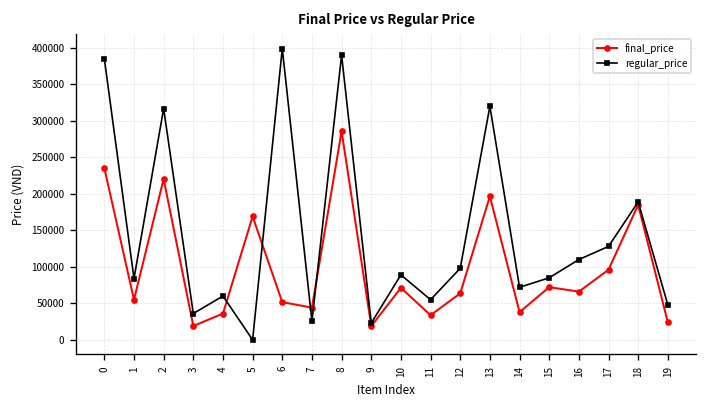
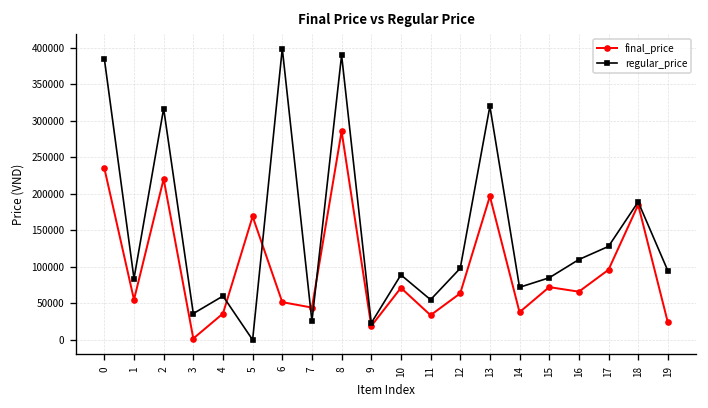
  {
    "final_price": {
      "0": 240000,
      "1": 60000,
      "2": 220000,
-     "3": 20000,
+     "3": 0,
      "4": 40000,
      "5": 170000,
      "6": 50000,
      "7": 40000,
      "8": 290000,
      "10": 70000,
      "11": 30000,
      "12": 60000,
      "13": 200000,
      "14": 40000,
      "15": 70000,
      "16": 70000,
      "17": 100000,
      "19": 20000
    },
    "regular_price": {
      "0": 390000,
      "1": 80000,
      "2": 320000,
      "3": 40000,
      "4": 60000,
      "5": 0,
      "6": 400000,
      "7": 30000,
      "8": 390000,
      "10": 90000,
      "11": 60000,
      "12": 100000,
      "13": 320000,
      "14": 70000,
      "15": 90000,
      "16": 110000,
      "17": 130000,
-     "19": 50000
+     "19": 90000
    }
  }
